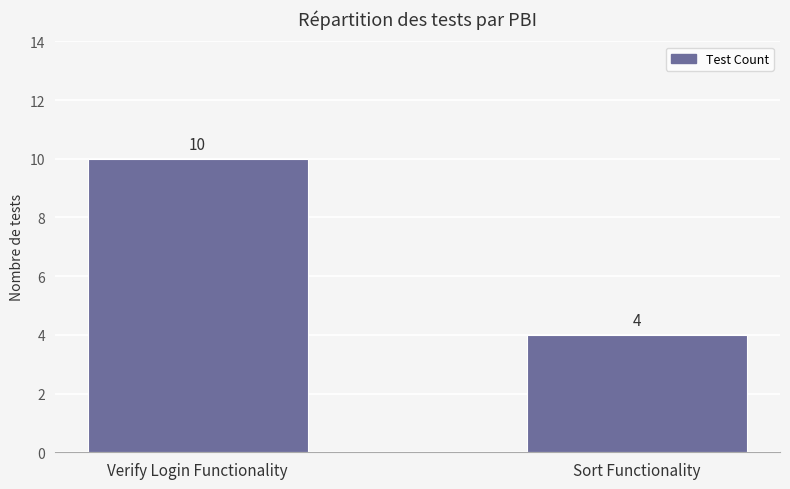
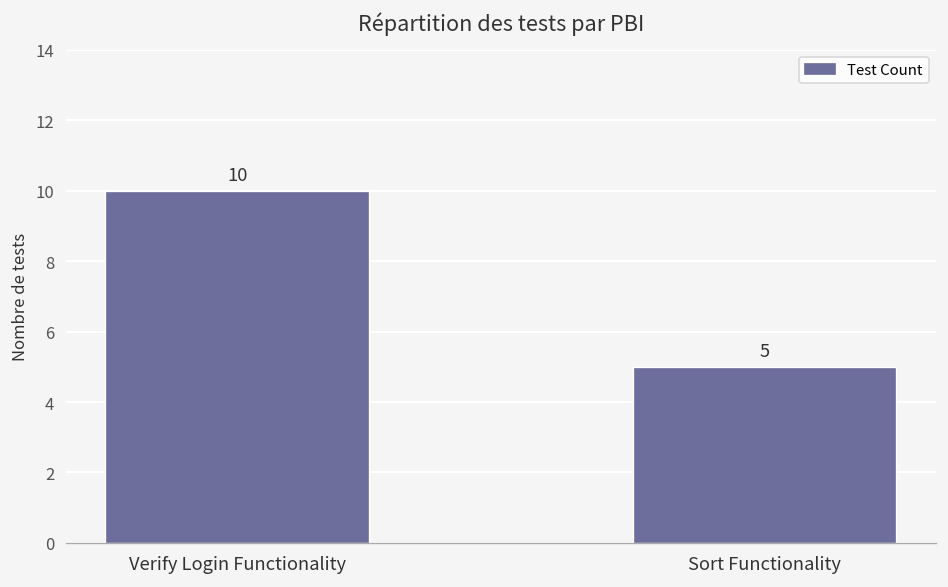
  {
    "Verify Login Functionality": 10,
-   "Sort Functionality": 4
+   "Sort Functionality": 5
  }
